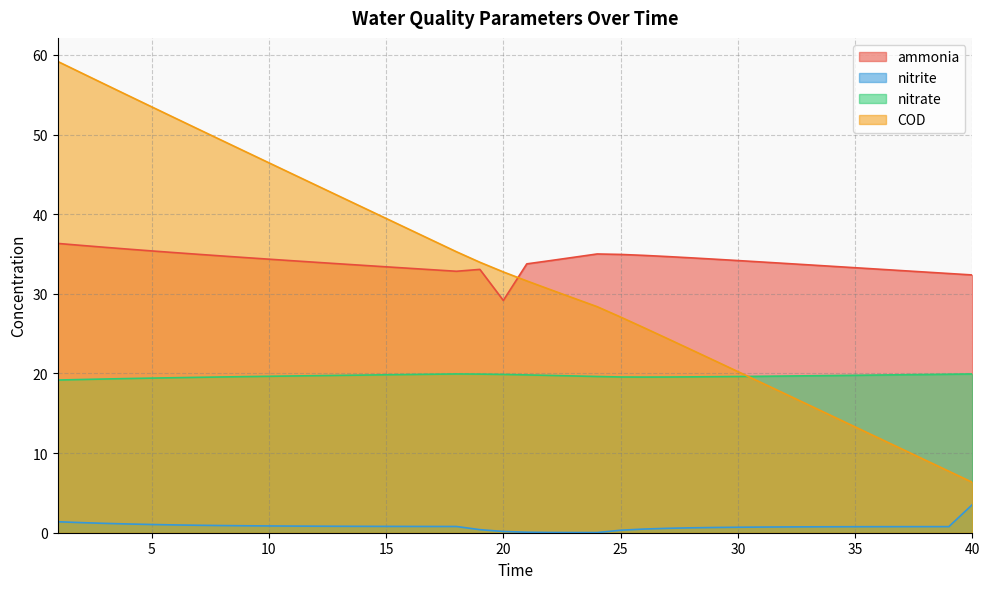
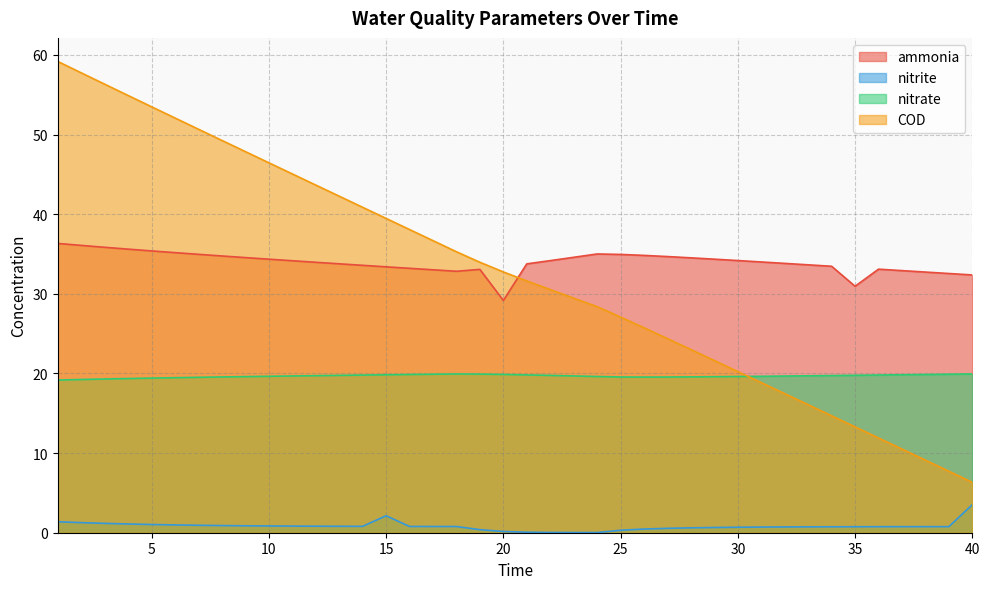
  {
    "ammonia": {
      "5": 35,
      "10": 34,
      "15": 33,
      "20": 29,
      "25": 35,
      "30": 34,
-     "35": 33,
+     "35": 31,
      "40": 32
    },
    "nitrite": {
      "5": 1,
      "10": 1,
-     "15": 1,
+     "15": 2,
      "20": 0,
      "25": 0,
      "30": 1,
      "35": 1,
      "40": 4
    },
    "nitrate": {
      "5": 19,
      "10": 20,
      "15": 20,
      "20": 20,
      "25": 20,
      "30": 20,
      "35": 20,
      "40": 20
    },
    "COD": {
      "5": 53,
      "10": 46,
      "15": 39,
      "20": 33,
      "25": 27,
      "30": 20,
      "35": 13,
      "40": 6
    }
  }
